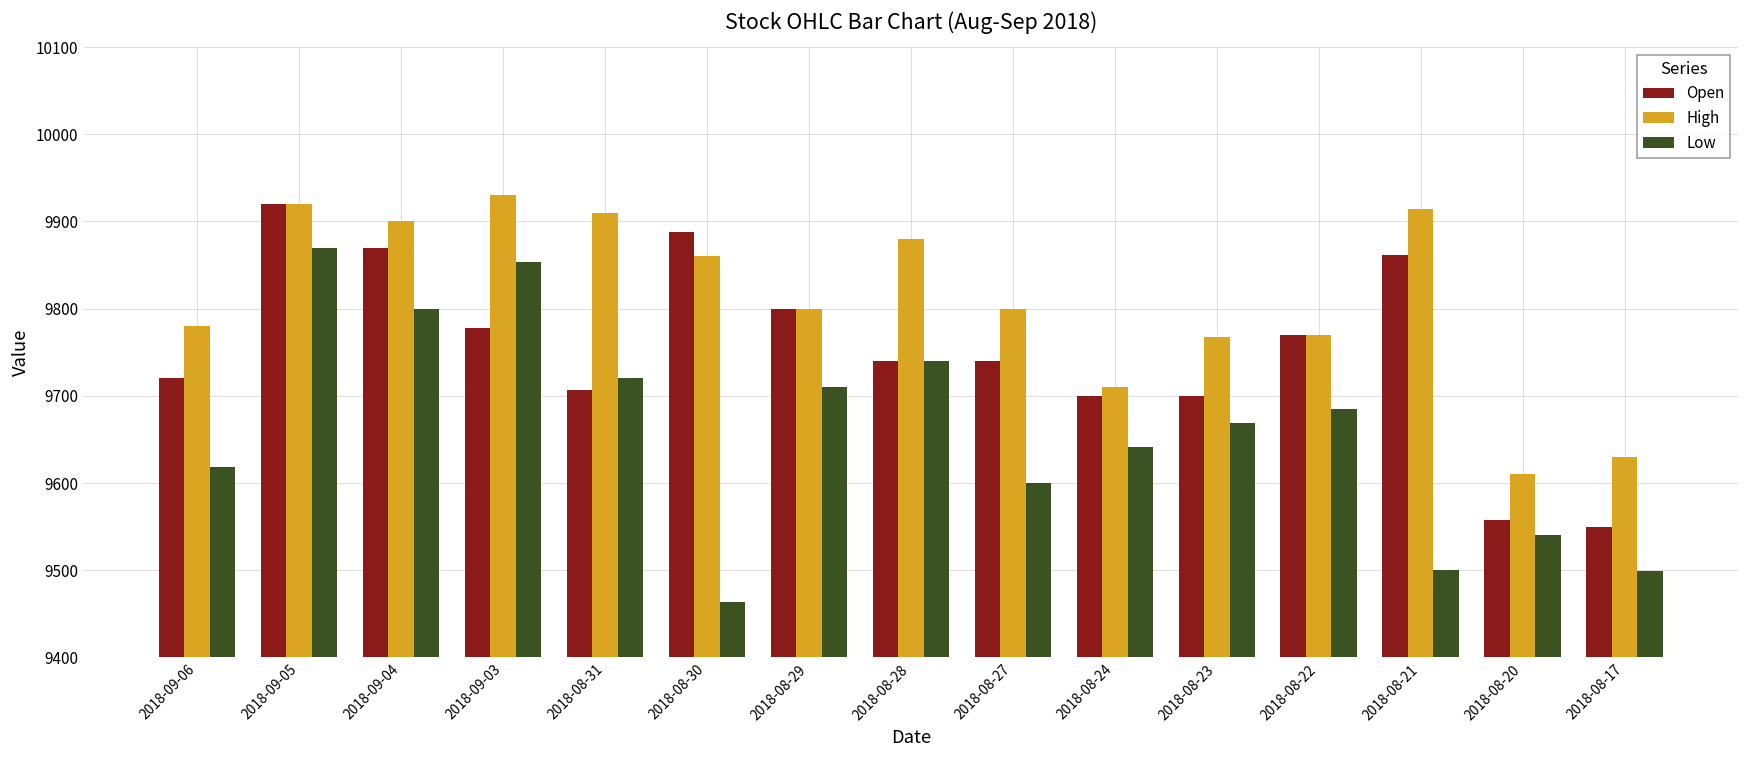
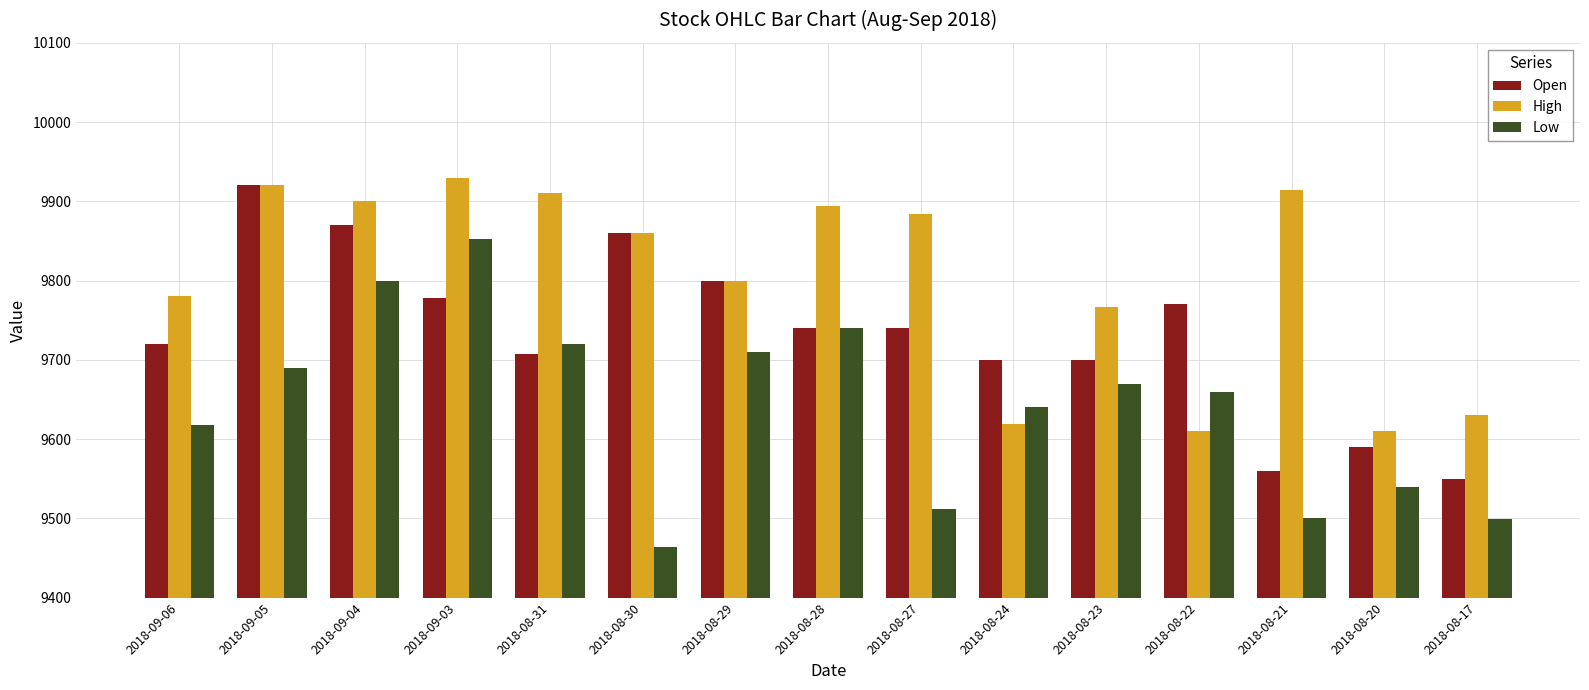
  {
    "Open": {
      "2018-09-06": 9720,
      "2018-09-05": 9920,
      "2018-09-04": 9870,
      "2018-09-03": 9780,
      "2018-08-31": 9710,
-     "2018-08-30": 9890,
+     "2018-08-30": 9860,
      "2018-08-29": 9800,
      "2018-08-28": 9740,
      "2018-08-27": 9740,
      "2018-08-24": 9700,
      "2018-08-23": 9700,
      "2018-08-22": 9770,
-     "2018-08-21": 9860,
-     "2018-08-20": 9560,
+     "2018-08-21": 9560,
+     "2018-08-20": 9590,
      "2018-08-17": 9550
    },
    "High": {
      "2018-09-06": 9780,
      "2018-09-05": 9920,
      "2018-09-04": 9900,
      "2018-09-03": 9930,
      "2018-08-31": 9910,
      "2018-08-30": 9860,
      "2018-08-29": 9800,
-     "2018-08-28": 9880,
-     "2018-08-27": 9800,
-     "2018-08-24": 9710,
+     "2018-08-28": 9890,
+     "2018-08-27": 9880,
+     "2018-08-24": 9620,
      "2018-08-23": 9770,
-     "2018-08-22": 9770,
+     "2018-08-22": 9610,
      "2018-08-21": 9910,
      "2018-08-20": 9610,
      "2018-08-17": 9630
    },
    "Low": {
      "2018-09-06": 9620,
-     "2018-09-05": 9870,
+     "2018-09-05": 9690,
      "2018-09-04": 9800,
      "2018-09-03": 9850,
      "2018-08-31": 9720,
      "2018-08-30": 9460,
      "2018-08-29": 9710,
      "2018-08-28": 9740,
-     "2018-08-27": 9600,
+     "2018-08-27": 9510,
      "2018-08-24": 9640,
      "2018-08-23": 9670,
-     "2018-08-22": 9690,
+     "2018-08-22": 9660,
      "2018-08-21": 9500,
      "2018-08-20": 9540,
      "2018-08-17": 9500
    }
  }
